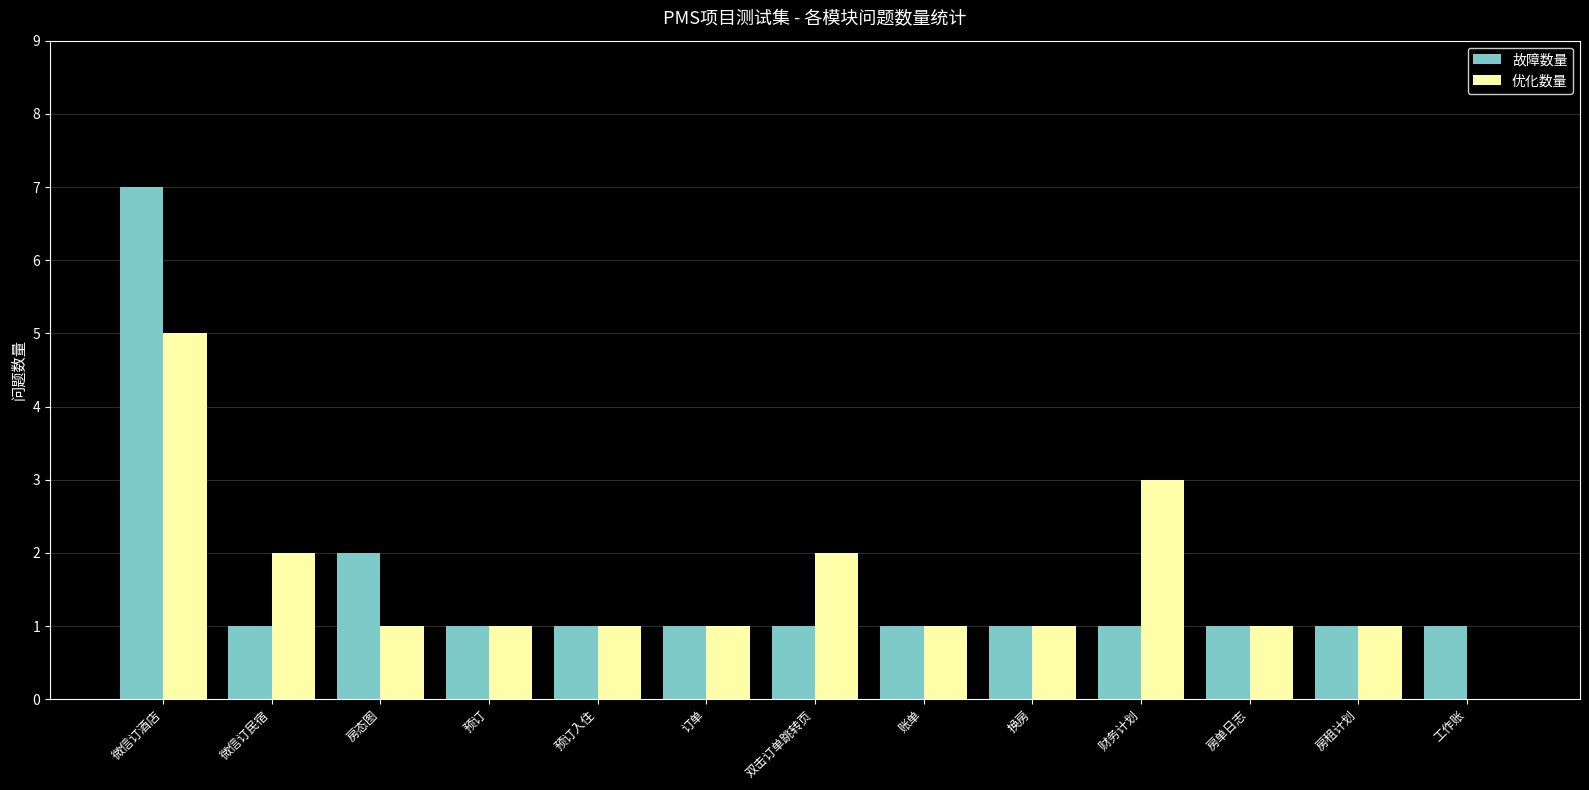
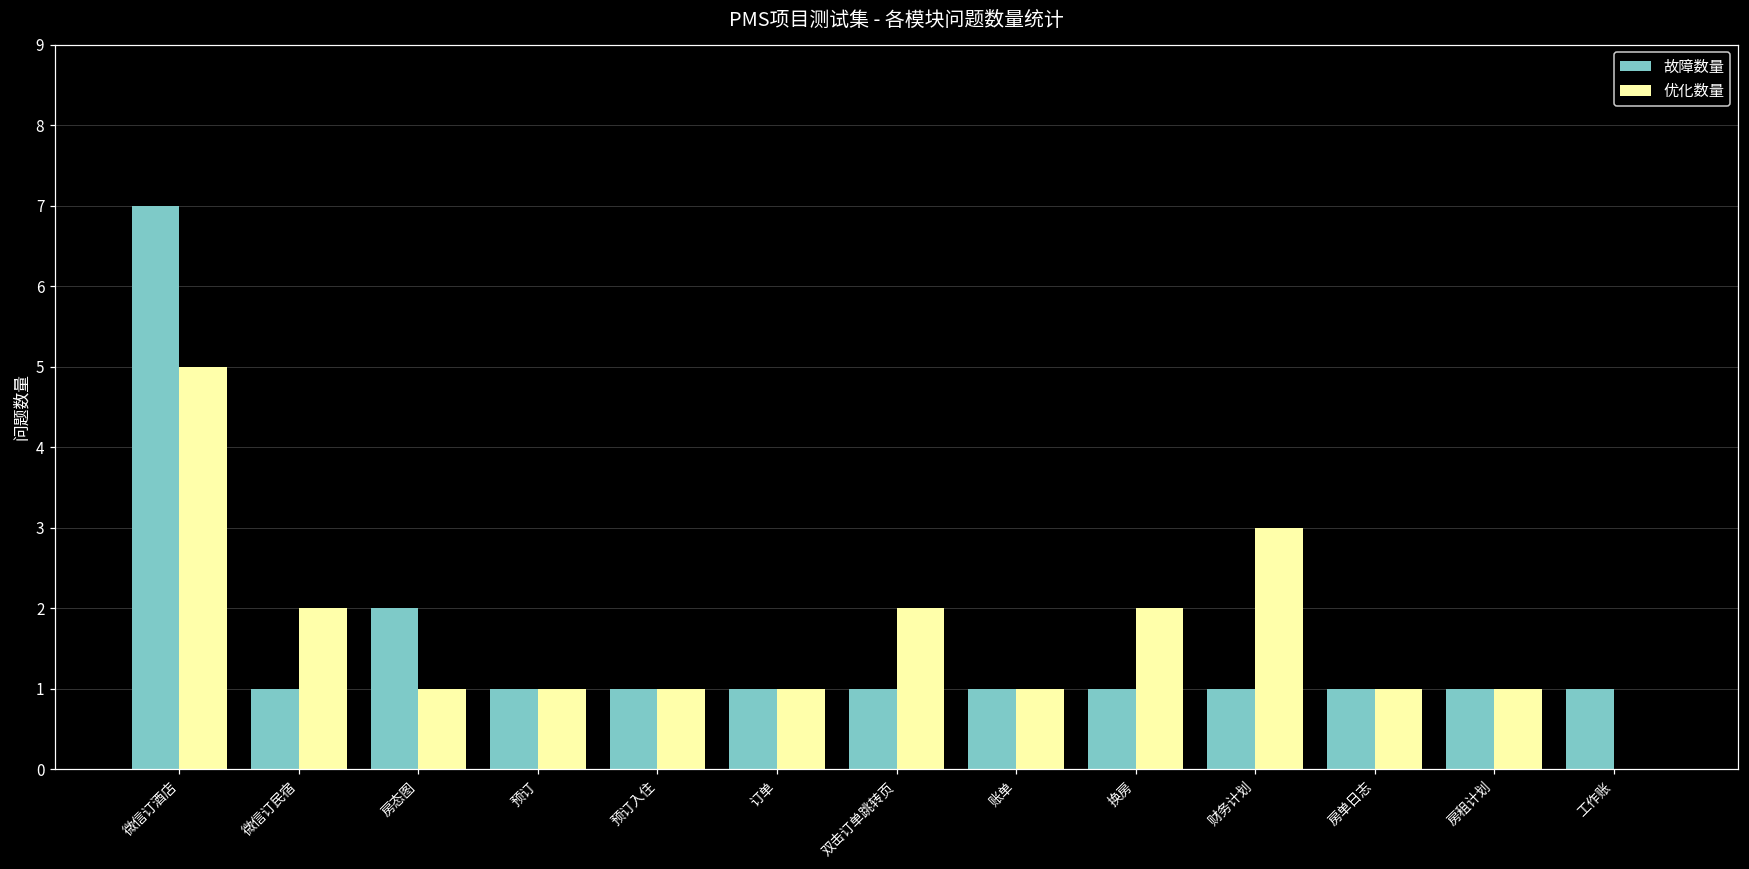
  {
    "故障数量": {
      "微信订酒店": 7,
      "微信订民宿": 1,
      "房态图": 2,
      "预订": 1,
      "预订入住": 1,
      "订单": 1,
      "双击订单跳转页": 1,
      "账单": 1,
      "换房": 1,
      "财务计划": 1,
      "房单日志": 1,
      "房租计划": 1,
      "工作账": 1
    },
    "优化数量": {
      "微信订酒店": 5,
      "微信订民宿": 2,
      "房态图": 1,
      "预订": 1,
      "预订入住": 1,
      "订单": 1,
      "双击订单跳转页": 2,
      "账单": 1,
-     "换房": 1,
+     "换房": 2,
      "财务计划": 3,
      "房单日志": 1,
      "房租计划": 1,
      "工作账": 0
    }
  }
